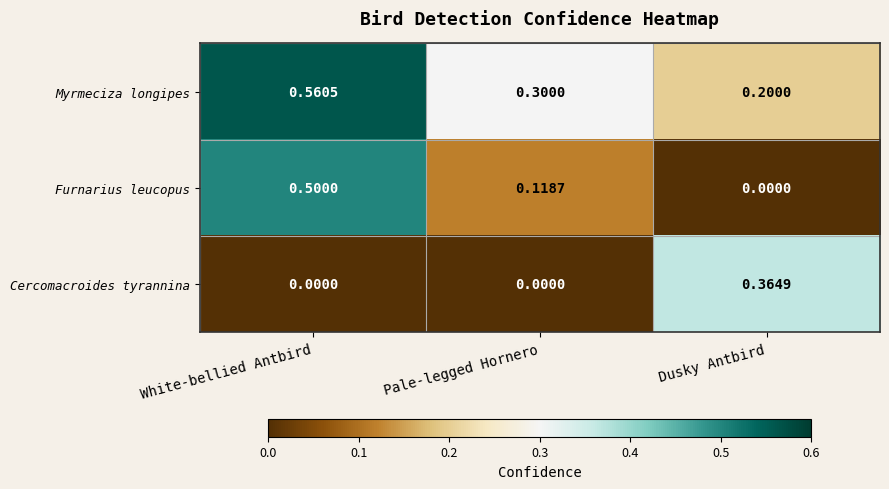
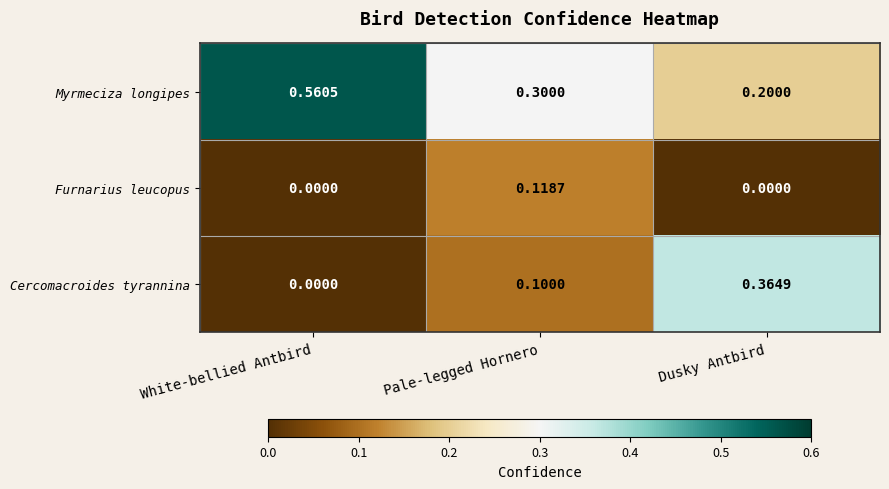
  {
    "Myrmeciza longipes": {
      "White-bellied Antbird": 0.5605,
      "Pale-legged Hornero": 0.3000,
      "Dusky Antbird": 0.2000
    },
    "Furnarius leucopus": {
-     "White-bellied Antbird": 0.5000,
+     "White-bellied Antbird": 0.0000,
      "Pale-legged Hornero": 0.1187,
      "Dusky Antbird": 0.0000
    },
    "Cercomacroides tyrannina": {
      "White-bellied Antbird": 0.0000,
-     "Pale-legged Hornero": 0.0000,
+     "Pale-legged Hornero": 0.1000,
      "Dusky Antbird": 0.3649
    }
  }
